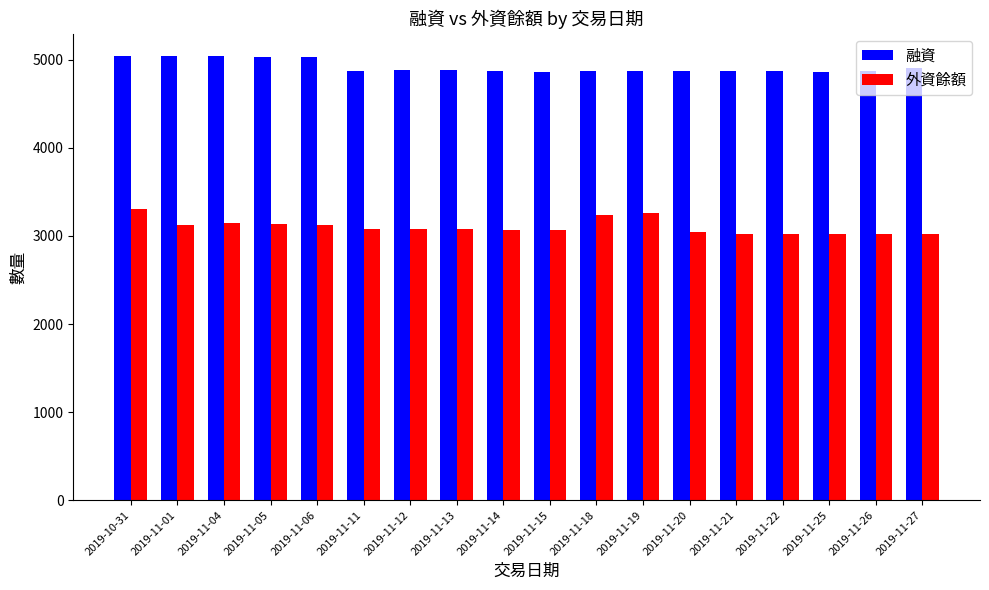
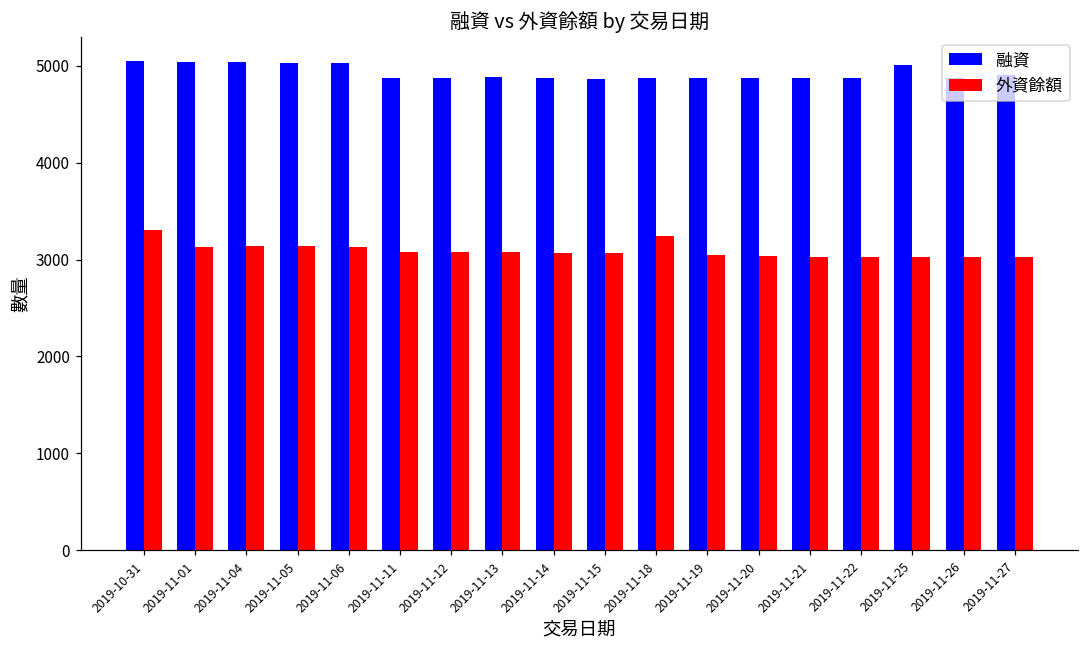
  {
    "融資": {
      "2019-10-31": 5000,
      "2019-11-01": 5000,
      "2019-11-04": 5000,
      "2019-11-05": 5000,
      "2019-11-06": 5000,
      "2019-11-11": 4900,
      "2019-11-12": 4900,
      "2019-11-13": 4900,
      "2019-11-14": 4900,
      "2019-11-15": 4900,
      "2019-11-18": 4900,
      "2019-11-19": 4900,
      "2019-11-20": 4900,
      "2019-11-21": 4900,
      "2019-11-22": 4900,
-     "2019-11-25": 4900
+     "2019-11-25": 5000
    },
    "外資餘額": {
      "2019-10-31": 3300,
      "2019-11-01": 3100,
      "2019-11-04": 3100,
      "2019-11-05": 3100,
      "2019-11-06": 3100,
      "2019-11-11": 3100,
      "2019-11-12": 3100,
      "2019-11-13": 3100,
      "2019-11-14": 3100,
      "2019-11-15": 3100,
      "2019-11-18": 3200,
-     "2019-11-19": 3300,
+     "2019-11-19": 3000,
      "2019-11-20": 3000,
      "2019-11-21": 3000,
      "2019-11-22": 3000,
      "2019-11-25": 3000,
      "2019-11-26": 3000,
      "2019-11-27": 3000
    }
  }
